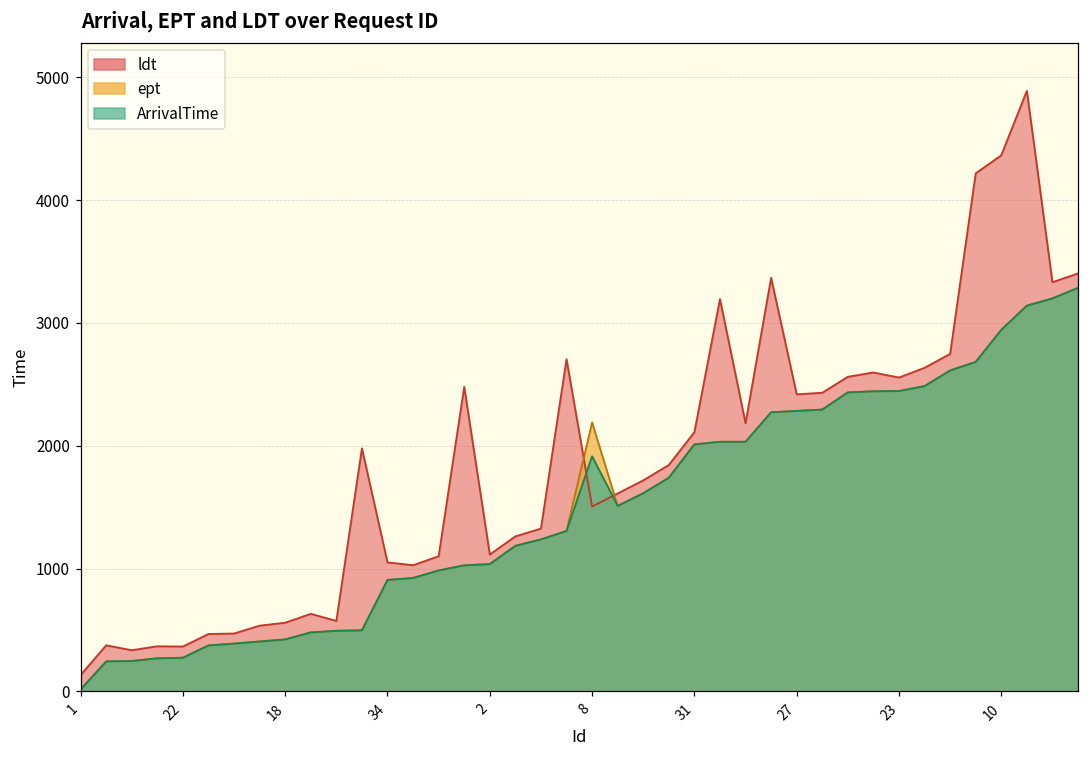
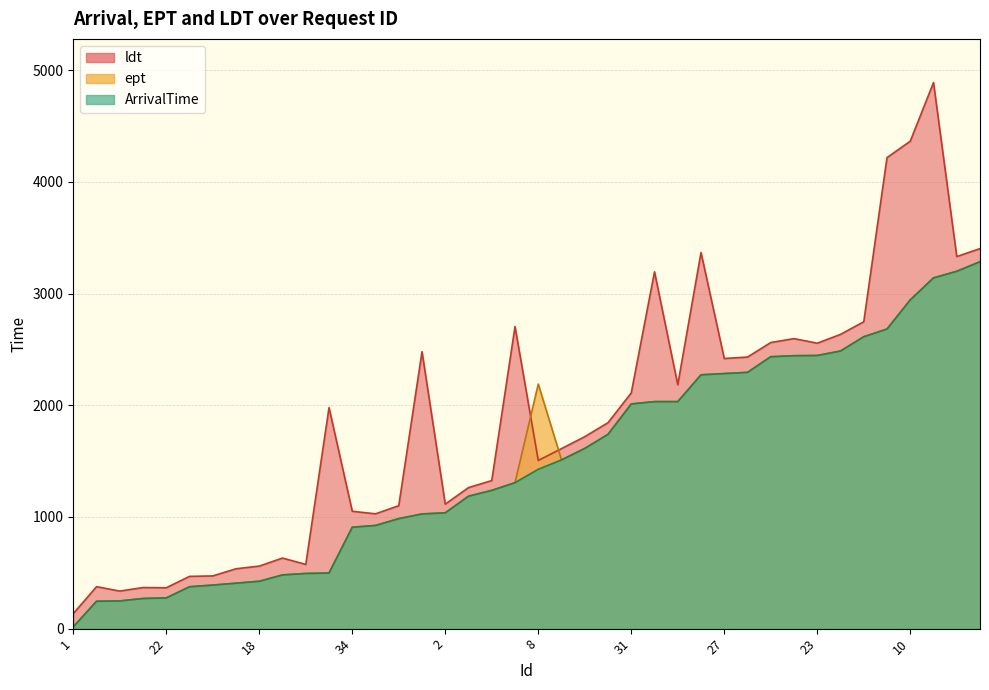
  {
    "ldt": {
      "8": 1510
    },
    "ept": {
      "8": 2190
    },
    "ArrivalTime": {
-     "8": 1920
+     "8": 1430
    }
  }
